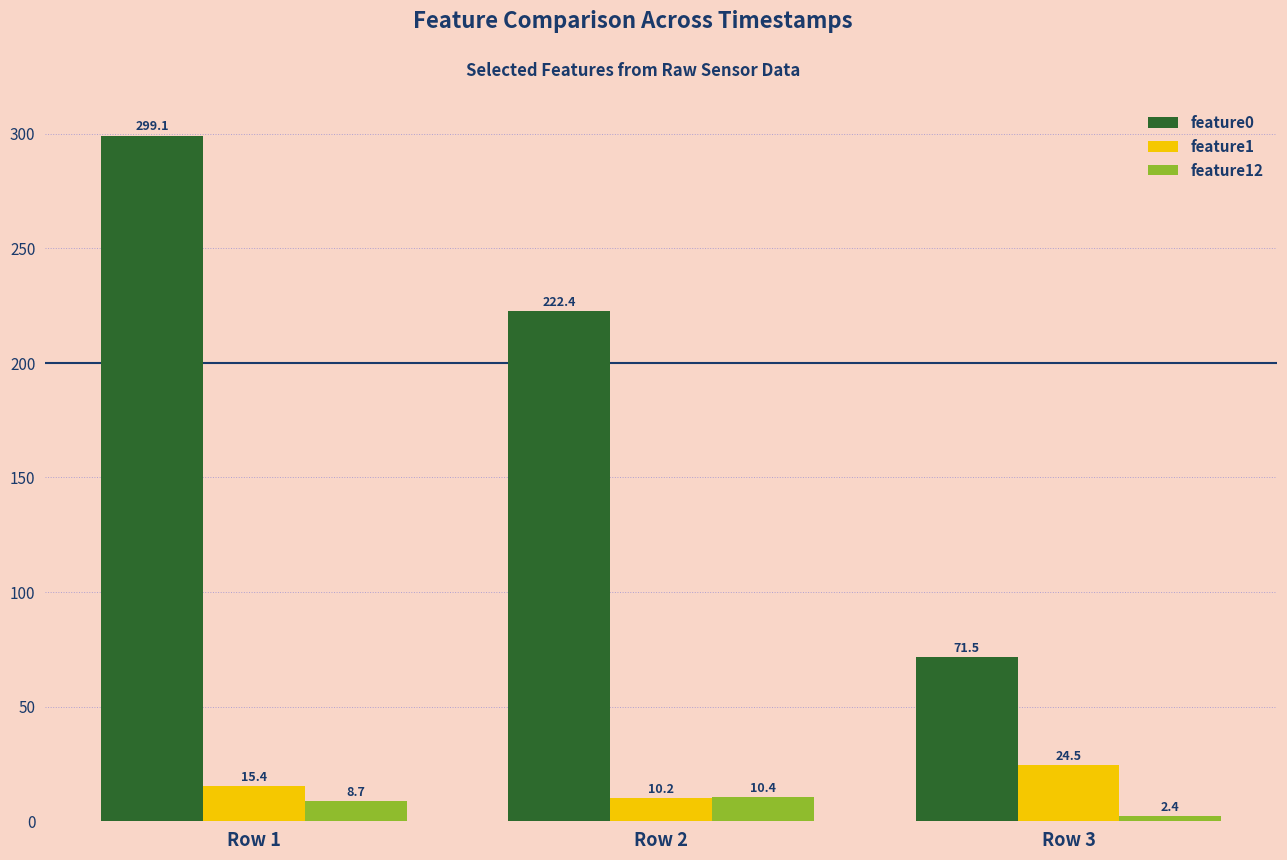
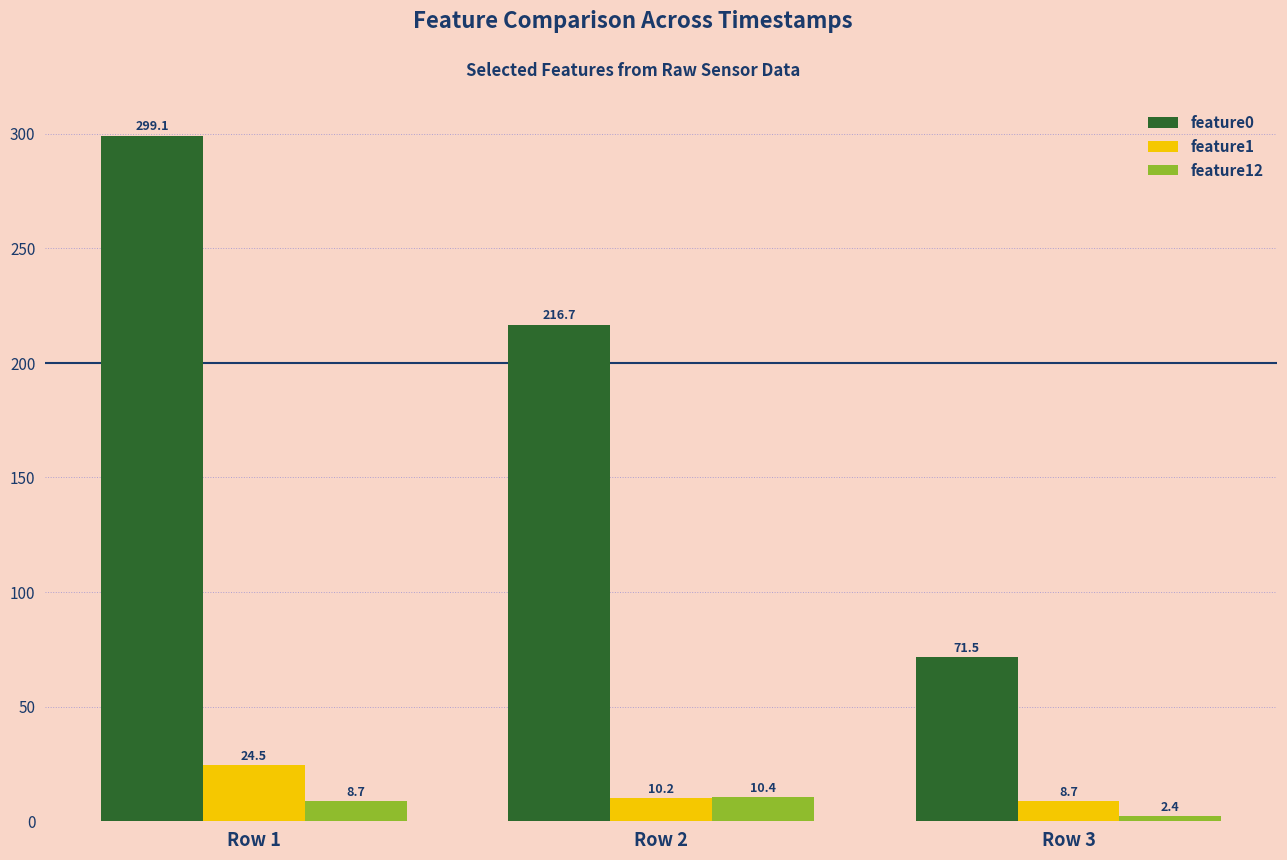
  {
    "feature0": {
      "Row 1": 299.1,
-     "Row 2": 222.4,
+     "Row 2": 216.7,
      "Row 3": 71.5
    },
    "feature1": {
-     "Row 1": 15.4,
+     "Row 1": 24.5,
      "Row 2": 10.2,
-     "Row 3": 24.5
+     "Row 3": 8.7
    },
    "feature12": {
      "Row 1": 8.7,
      "Row 2": 10.4,
      "Row 3": 2.4
    }
  }
